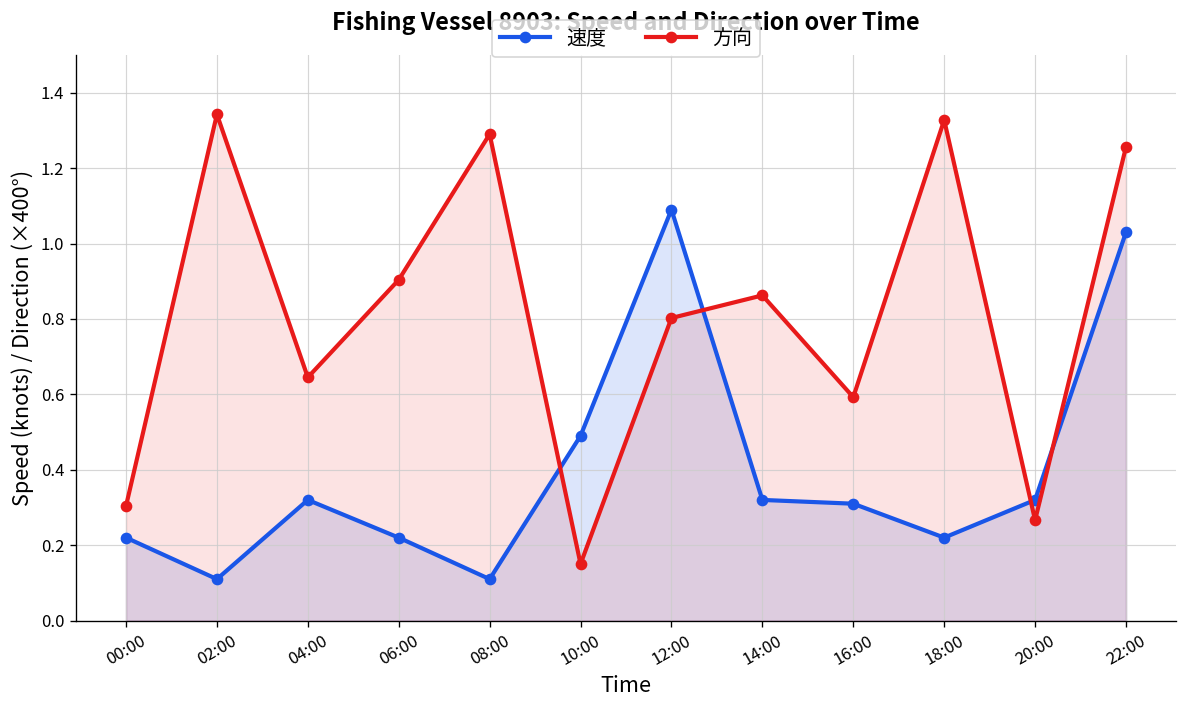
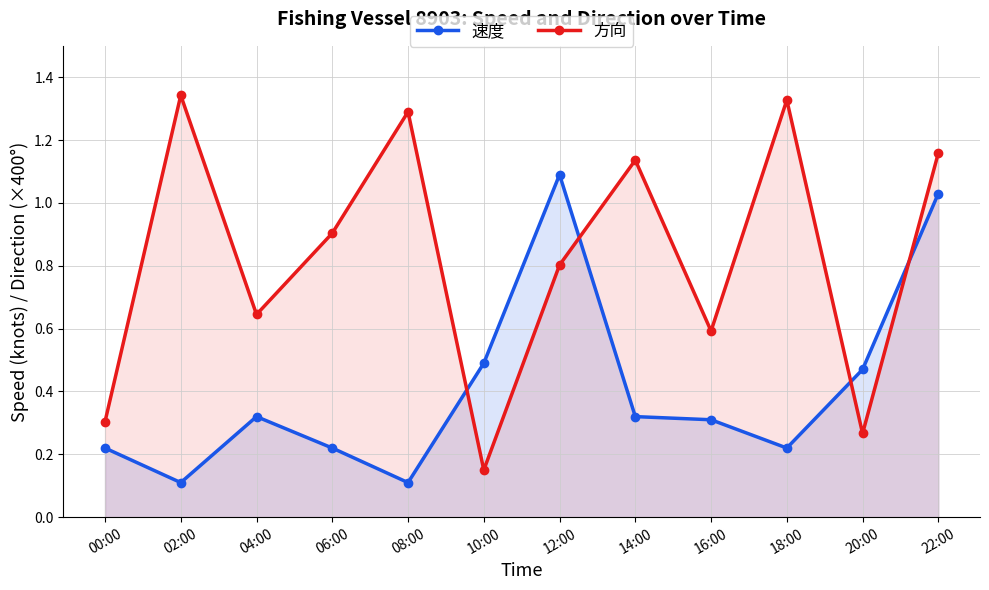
  {
    "速度": {
      "00:00": 0.22,
      "02:00": 0.11,
      "04:00": 0.32,
      "06:00": 0.22,
      "08:00": 0.11,
      "10:00": 0.49,
      "12:00": 1.09,
      "14:00": 0.32,
      "16:00": 0.31,
      "18:00": 0.22,
-     "20:00": 0.32,
+     "20:00": 0.47,
      "22:00": 1.03
    },
    "方向": {
      "00:00": 0.30,
      "02:00": 1.34,
      "04:00": 0.65,
      "06:00": 0.90,
      "08:00": 1.29,
      "10:00": 0.15,
      "12:00": 0.80,
-     "14:00": 0.86,
+     "14:00": 1.14,
      "16:00": 0.59,
      "18:00": 1.33,
      "20:00": 0.27,
-     "22:00": 1.26
+     "22:00": 1.16
    }
  }
